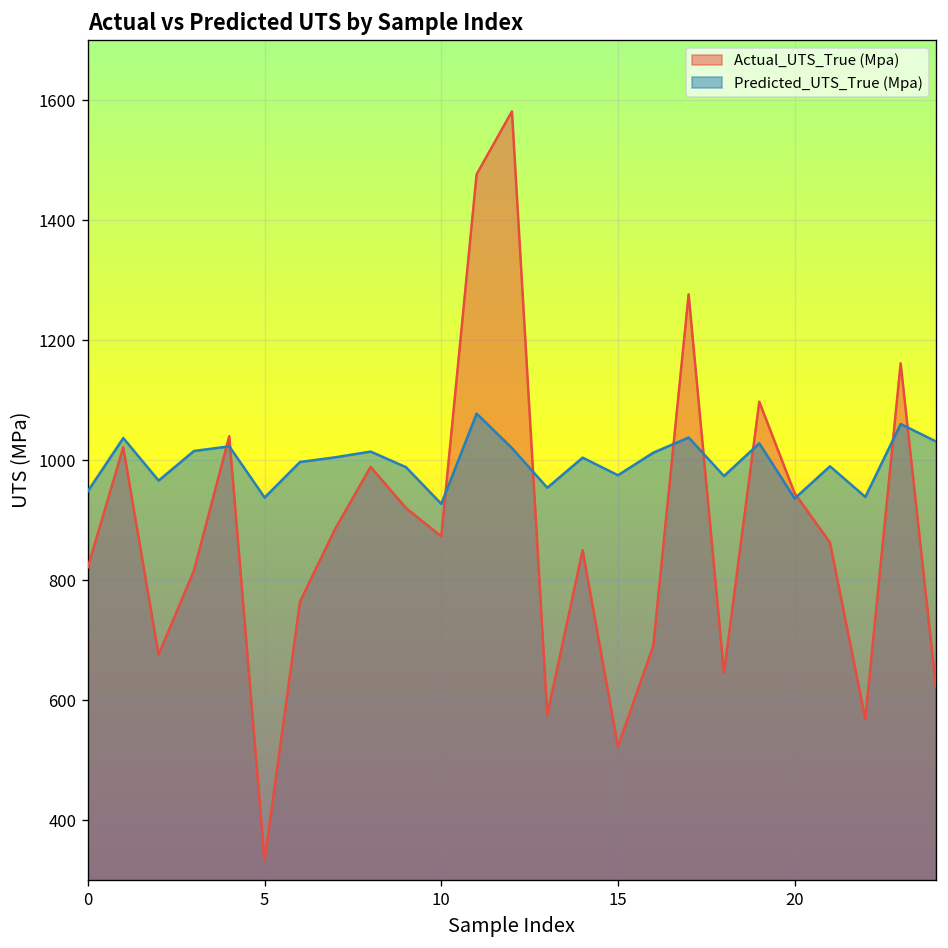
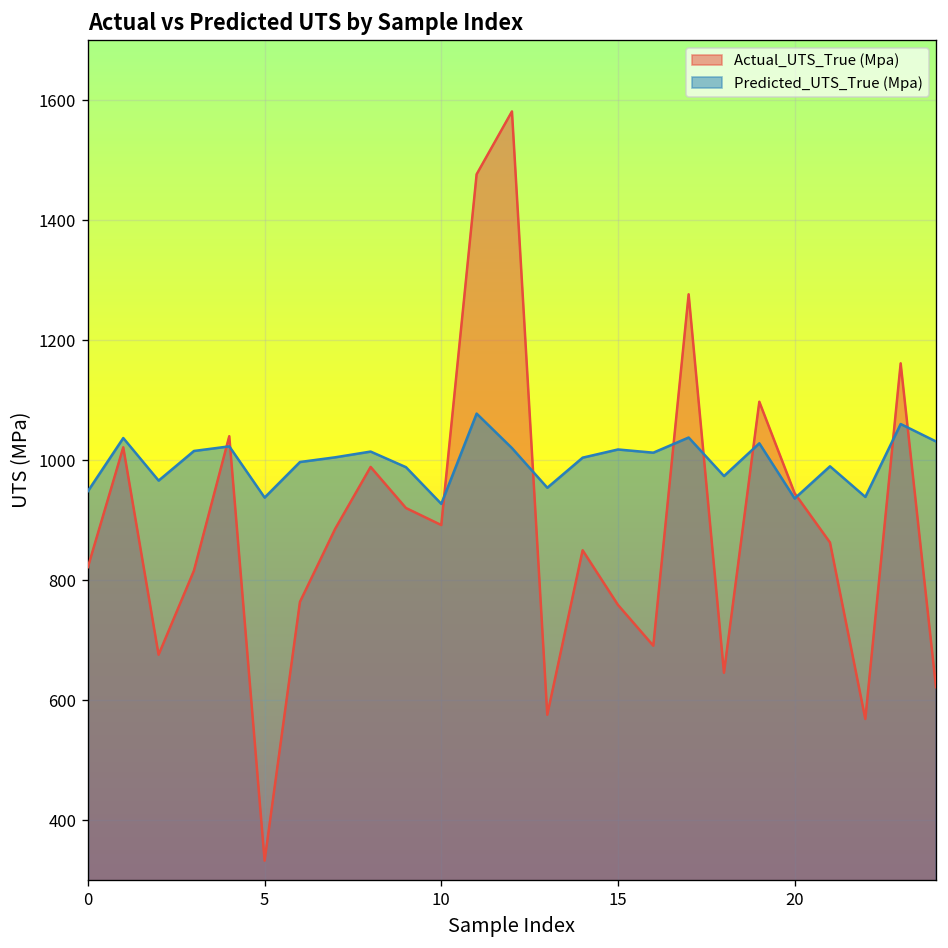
  {
    "Actual_UTS_True (Mpa)": {
      "0": 820,
      "5": 330,
-     "10": 870,
-     "15": 520,
+     "10": 890,
+     "15": 760,
      "20": 950
    },
    "Predicted_UTS_True (Mpa)": {
      "0": 950,
      "5": 940,
      "10": 930,
-     "15": 980,
+     "15": 1020,
      "20": 940
    }
  }
